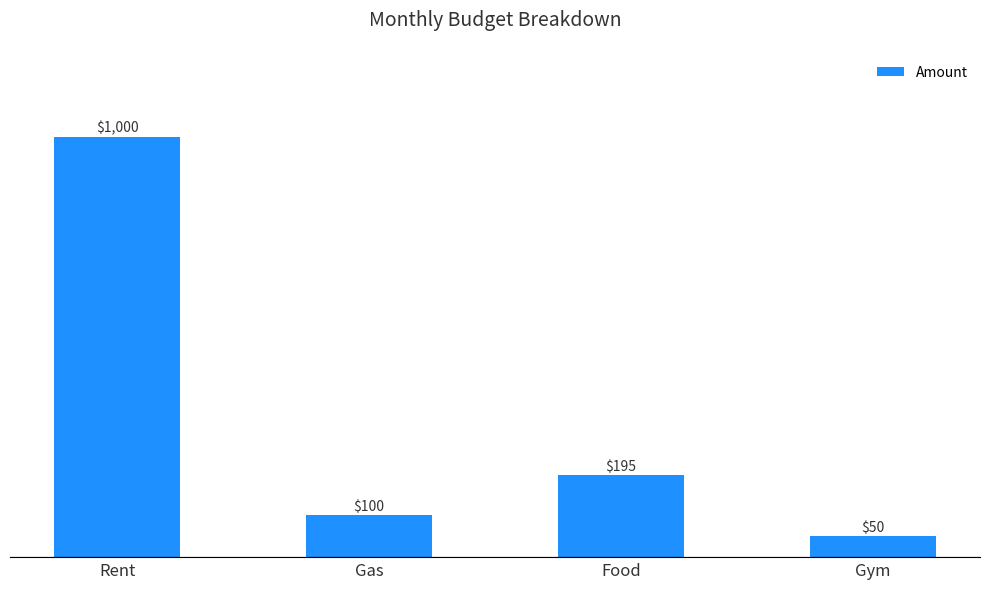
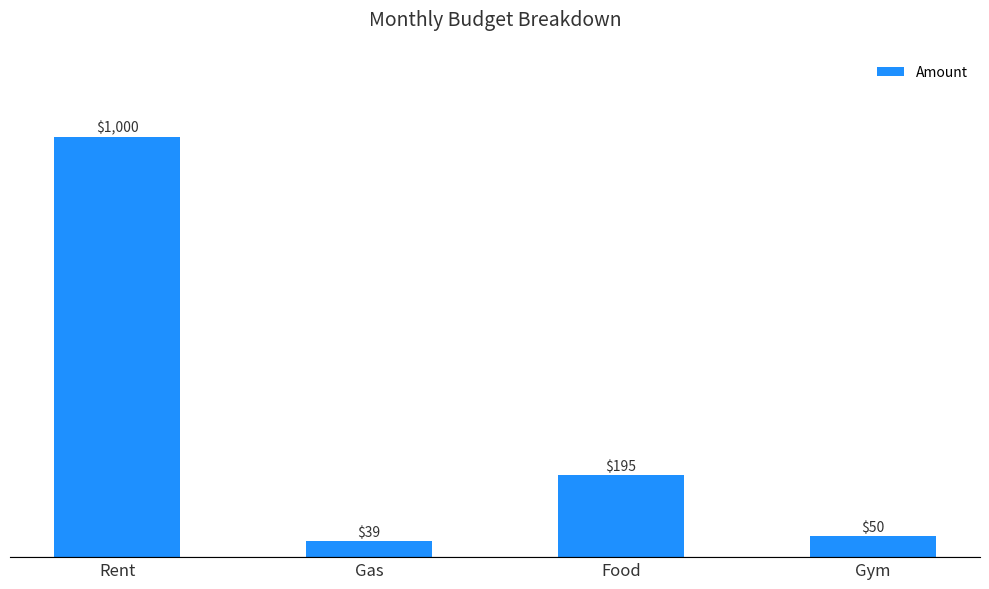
  {
    "Rent": "$1,000",
-   "Gas": "$100",
+   "Gas": "$39",
    "Food": "$195",
    "Gym": "$50"
  }
